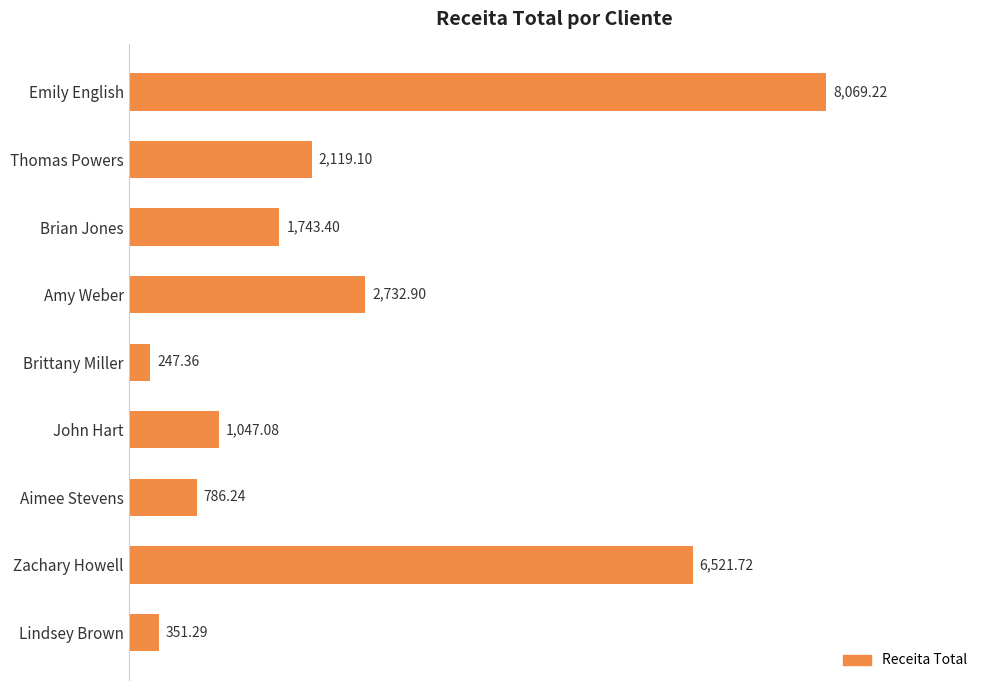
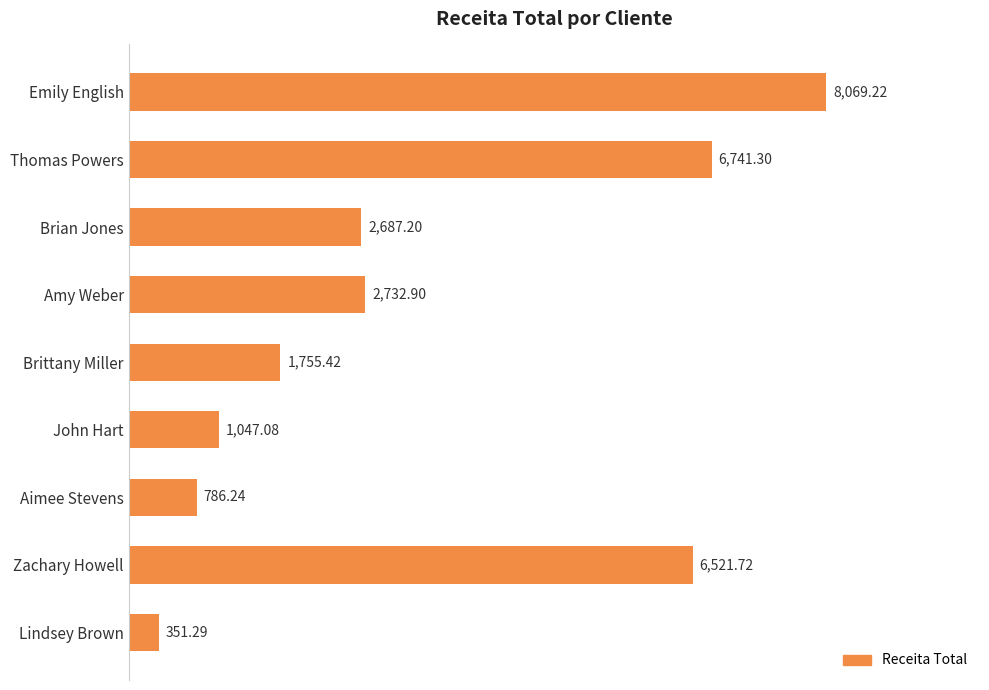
  {
    "Emily English": "8,069.22",
-   "Thomas Powers": "2,119.10",
-   "Brian Jones": "1,743.40",
+   "Thomas Powers": "6,741.30",
+   "Brian Jones": "2,687.20",
    "Amy Weber": "2,732.90",
-   "Brittany Miller": "247.36",
+   "Brittany Miller": "1,755.42",
    "John Hart": "1,047.08",
    "Aimee Stevens": "786.24",
    "Zachary Howell": "6,521.72",
    "Lindsey Brown": "351.29"
  }
